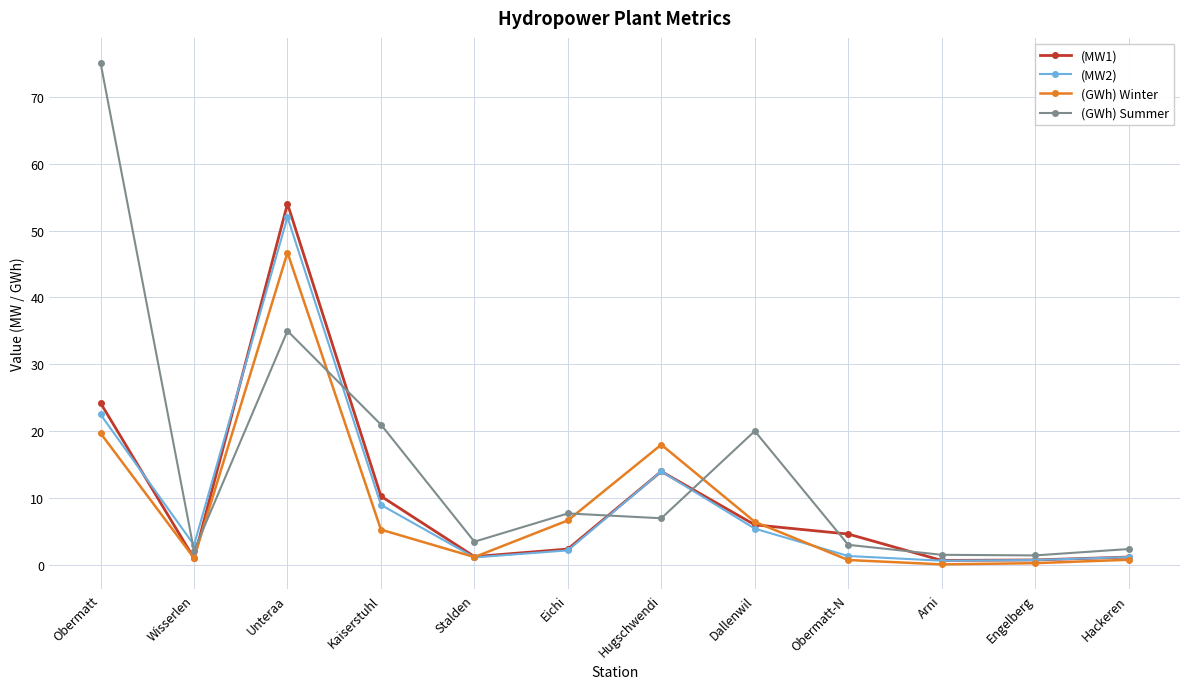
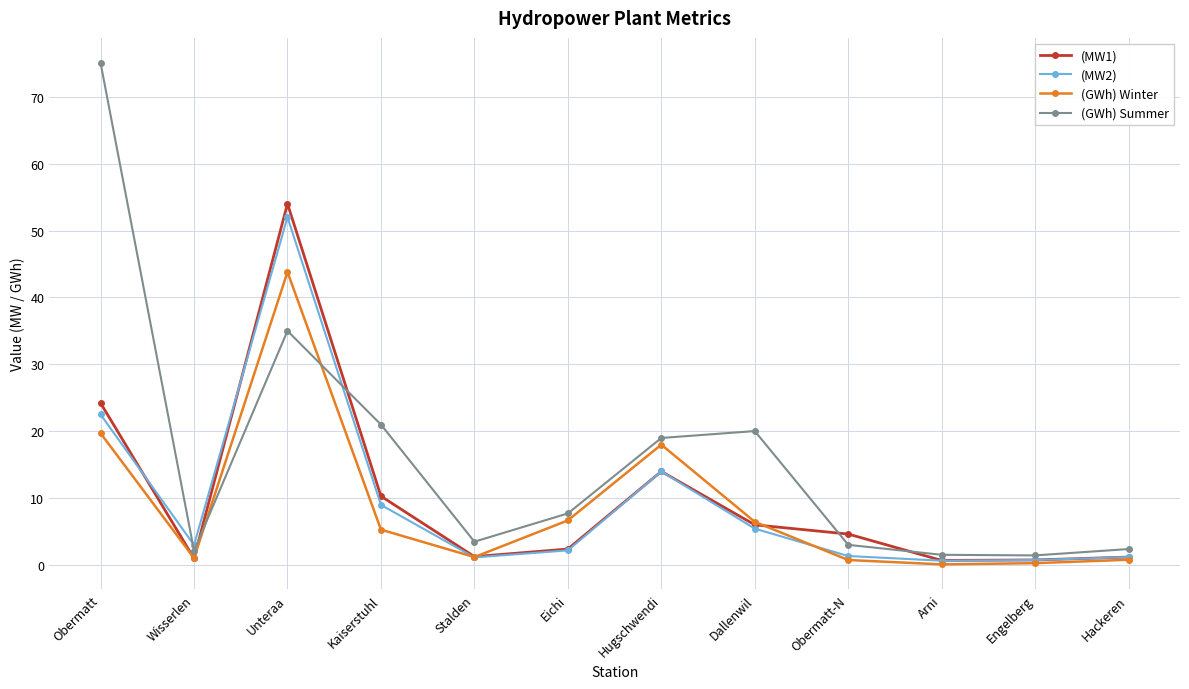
  {
    "(MW1)": {
      "Obermatt": 24,
      "Unteraa": 54,
      "Kaiserstuhl": 10,
      "Dallenwil": 6,
      "Obermatt-N": 5
    },
    "(MW2)": {
      "Obermatt": 23,
      "Wisserlen": 3,
      "Unteraa": 52,
      "Kaiserstuhl": 9,
      "Dallenwil": 5,
      "Obermatt-N": 1
    },
    "(GWh) Winter": {
      "Obermatt": 20,
-     "Unteraa": 47,
+     "Unteraa": 44,
      "Kaiserstuhl": 5,
      "Eichi": 7,
      "Hugschwendi": 18,
      "Dallenwil": 6,
      "Obermatt-N": 1,
      "Arni": 0,
      "Engelberg": 0,
      "Hackeren": 1
    },
    "(GWh) Summer": {
      "Obermatt": 75,
      "Wisserlen": 2,
      "Unteraa": 35,
      "Kaiserstuhl": 21,
      "Stalden": 4,
      "Eichi": 8,
-     "Hugschwendi": 7,
+     "Hugschwendi": 19,
      "Dallenwil": 20,
      "Obermatt-N": 3,
      "Arni": 2,
      "Engelberg": 1,
      "Hackeren": 2
    }
  }
